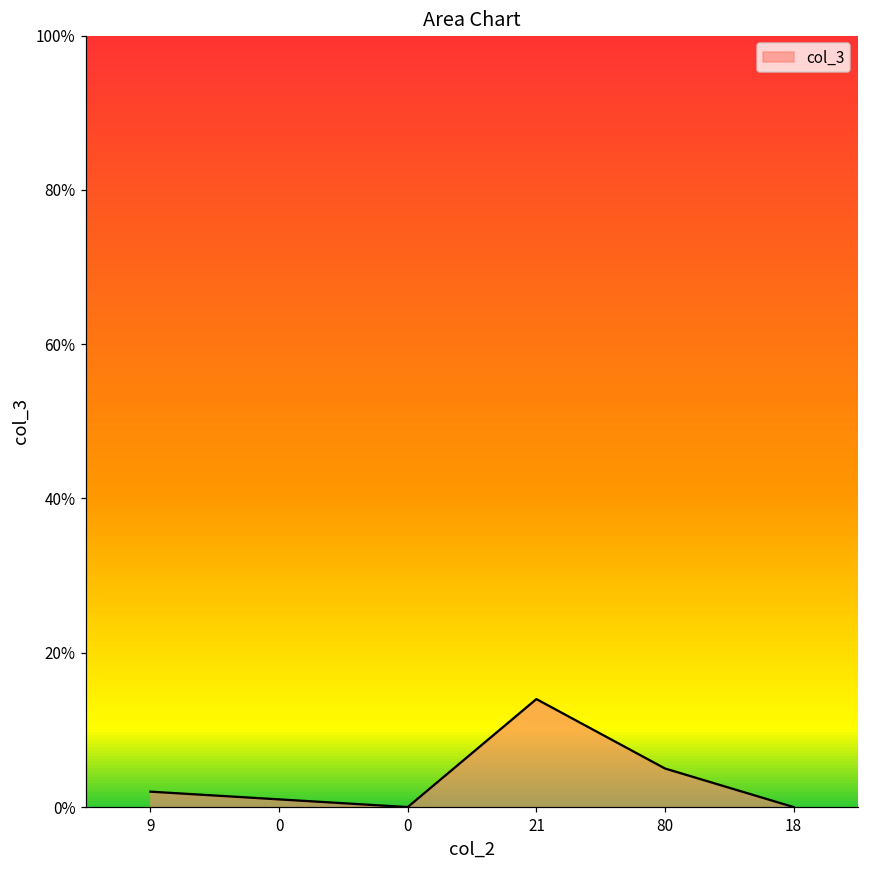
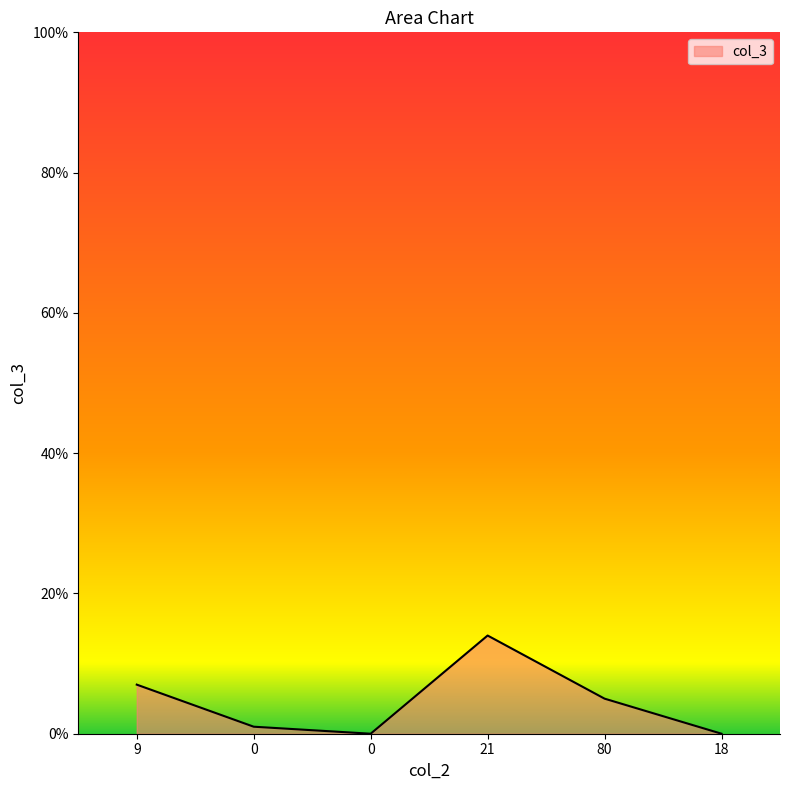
  {
-   "9": "2%",
+   "9": "7%",
    "21": "14%",
    "80": "5%",
    "18": "0%"
  }
